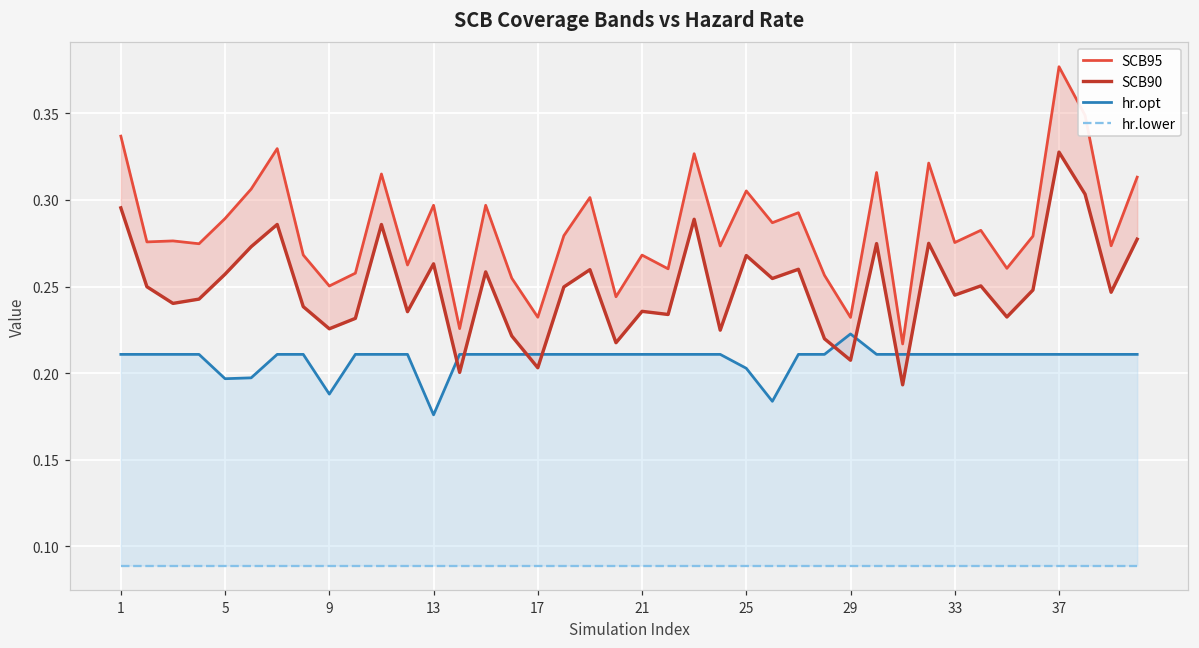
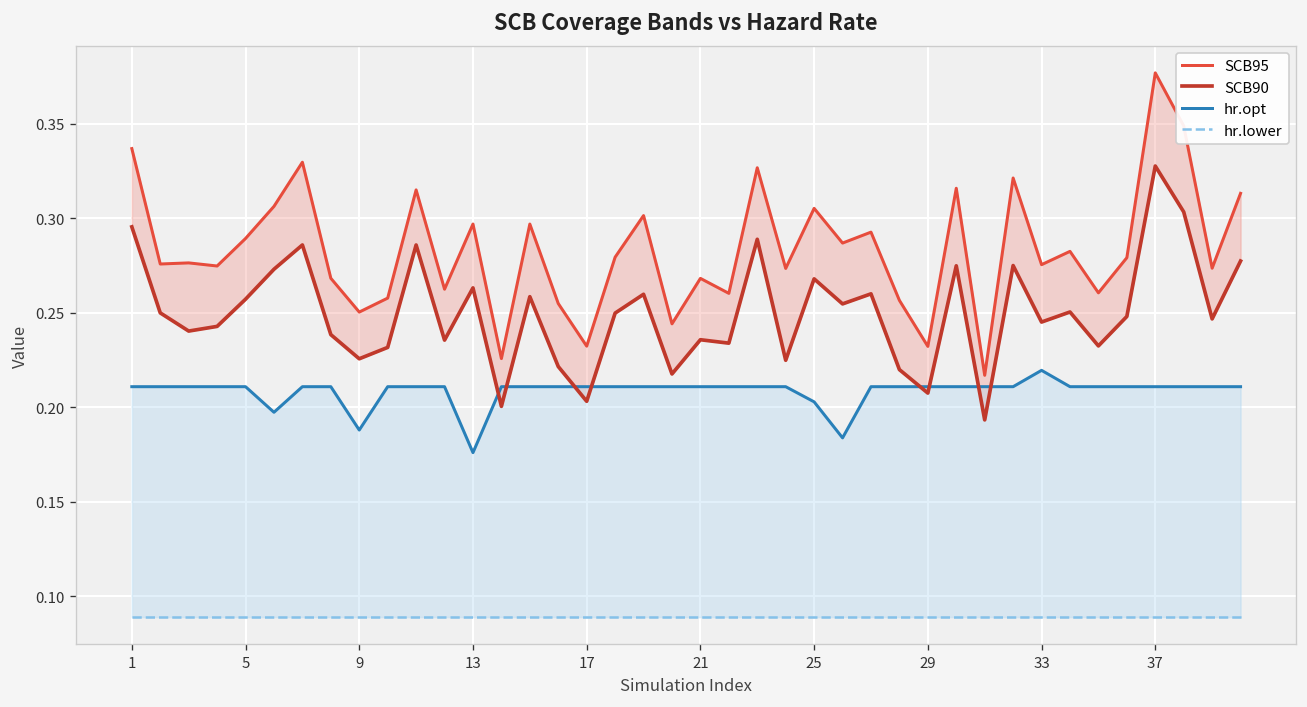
  {
    "hr.opt": {
      "1": 0.211,
-     "5": 0.197,
+     "5": 0.211,
      "9": 0.188,
      "13": 0.176,
      "17": 0.211,
      "21": 0.211,
      "25": 0.203,
-     "29": 0.223,
-     "33": 0.211,
+     "29": 0.211,
+     "33": 0.219,
      "37": 0.211
    },
    "hr.lower": {
      "1": 0.089,
      "5": 0.089,
      "9": 0.089,
      "13": 0.089,
      "17": 0.089,
      "21": 0.089,
      "25": 0.089,
      "29": 0.089,
      "33": 0.089,
      "37": 0.089
    }
  }
